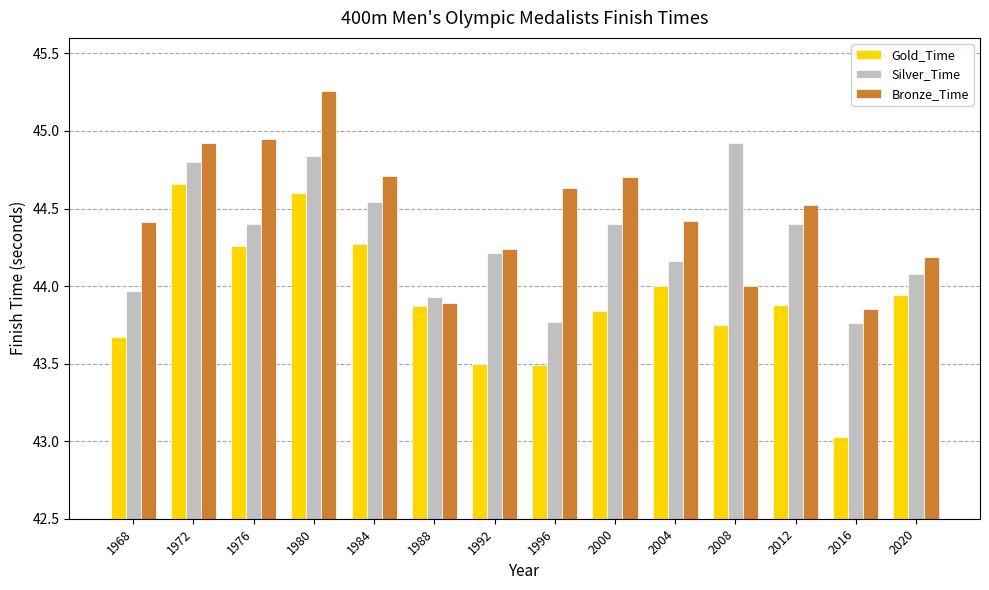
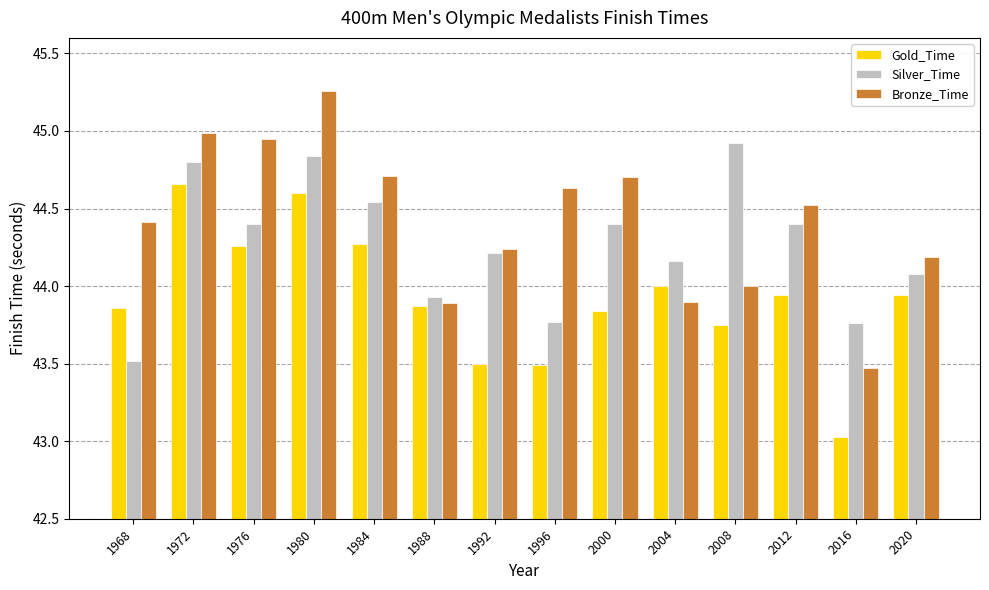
  {
    "Gold_Time": {
-     "1968": 43.67,
+     "1968": 43.86,
      "1972": 44.66,
      "1976": 44.26,
      "1980": 44.60,
      "1984": 44.27,
      "1988": 43.87,
      "1992": 43.50,
      "1996": 43.49,
      "2000": 43.84,
      "2004": 44.00,
      "2008": 43.75,
-     "2012": 43.88,
+     "2012": 43.94,
      "2016": 43.03,
      "2020": 43.94
    },
    "Silver_Time": {
-     "1968": 43.97,
+     "1968": 43.52,
      "1972": 44.80,
      "1976": 44.40,
      "1980": 44.84,
      "1984": 44.54,
      "1988": 43.93,
      "1992": 44.21,
      "1996": 43.77,
      "2000": 44.40,
      "2004": 44.16,
      "2008": 44.92,
      "2012": 44.40,
      "2016": 43.76,
      "2020": 44.08
    },
    "Bronze_Time": {
      "1968": 44.41,
-     "1972": 44.92,
+     "1972": 44.99,
      "1976": 44.95,
      "1980": 45.26,
      "1984": 44.71,
      "1988": 43.89,
      "1992": 44.24,
      "1996": 44.63,
      "2000": 44.70,
-     "2004": 44.42,
+     "2004": 43.90,
      "2008": 44.00,
      "2012": 44.52,
-     "2016": 43.85,
+     "2016": 43.47,
      "2020": 44.19
    }
  }
